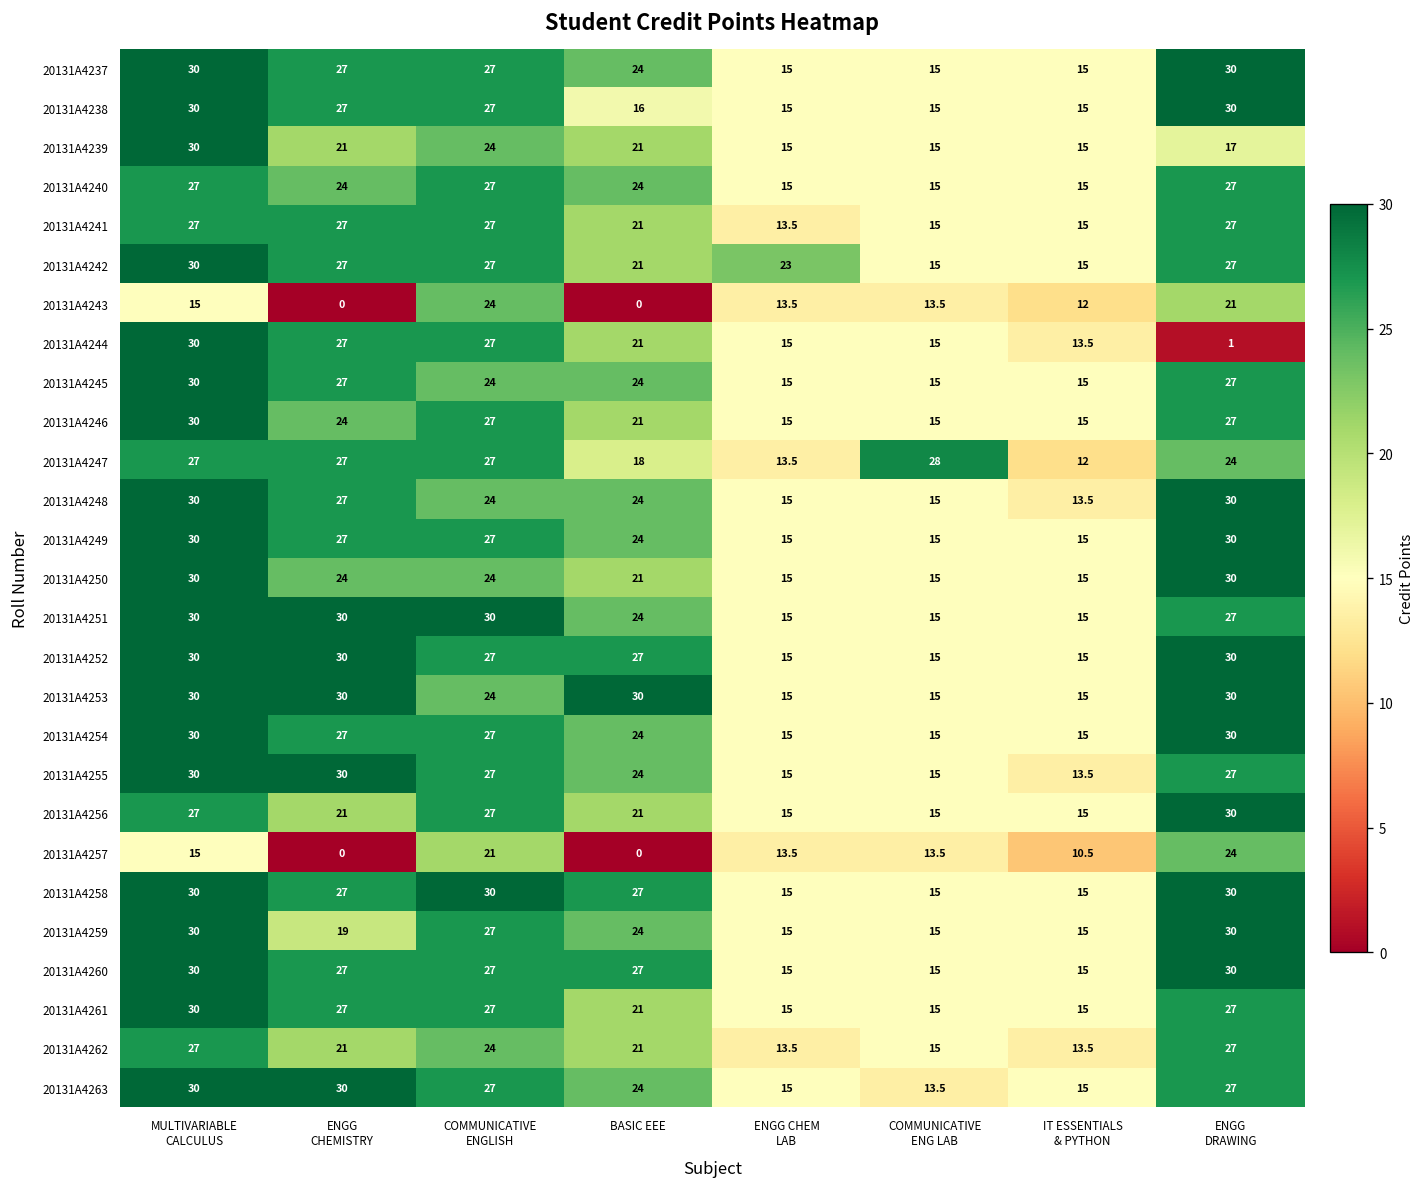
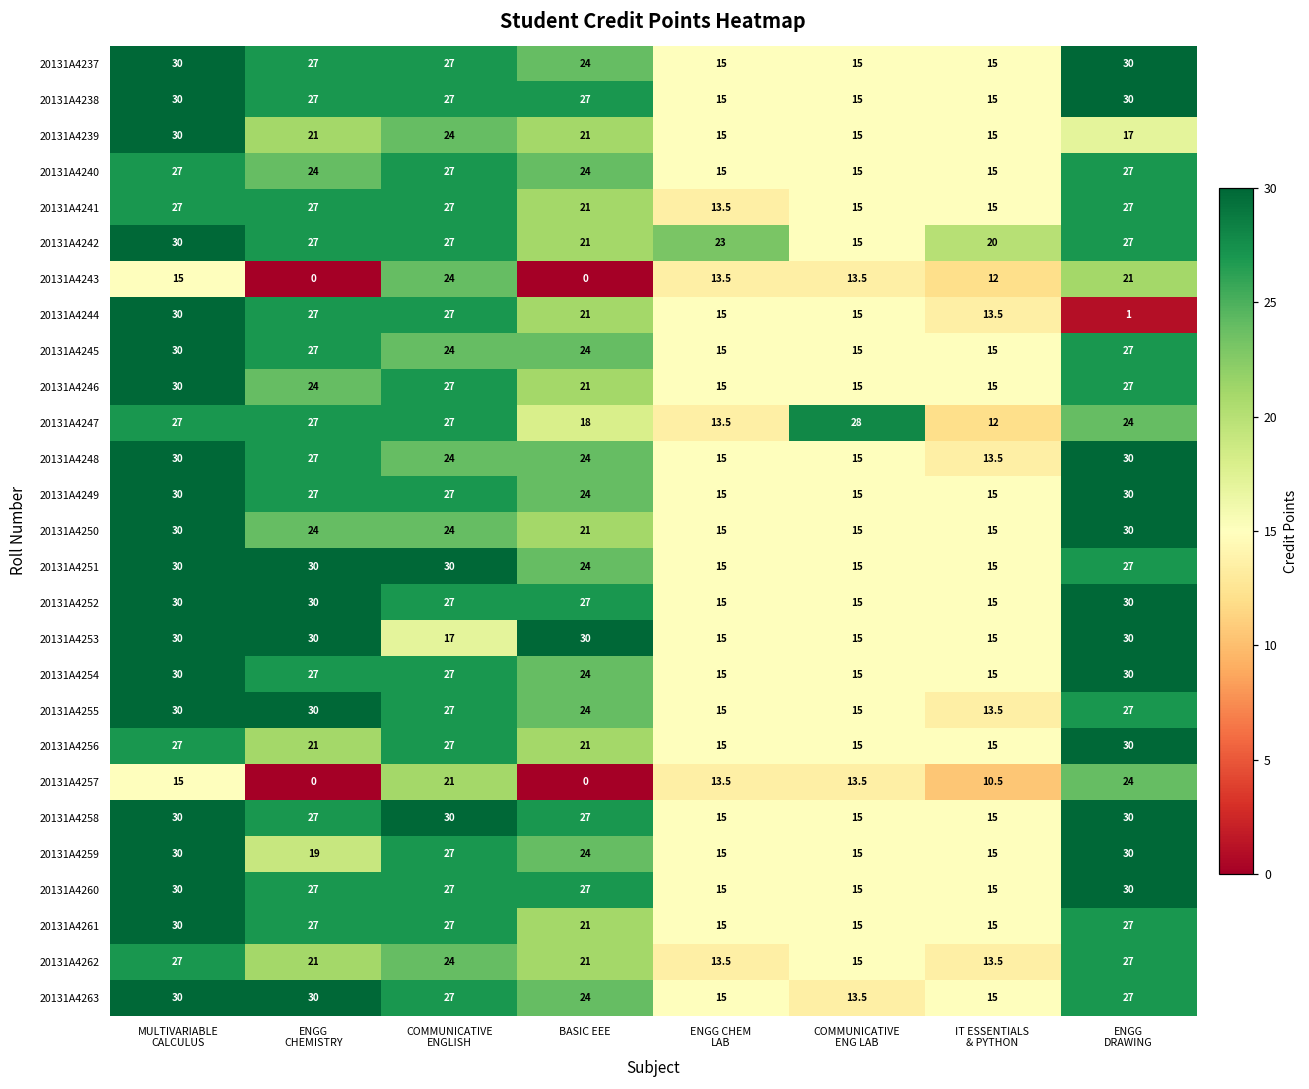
  {
    "20131A4238": {
      "MULTIVARIABLE CALCULUS": 30,
      "ENGG CHEMISTRY": 27,
      "COMMUNICATIVE ENGLISH": 27,
-     "BASIC EEE": 16,
+     "BASIC EEE": 27,
      "ENGG CHEM LAB": 15,
      "COMMUNICATIVE ENG LAB": 15,
      "IT ESSENTIALS & PYTHON": 15,
      "ENGG DRAWING": 30
    },
    "20131A4242": {
      "MULTIVARIABLE CALCULUS": 30,
      "ENGG CHEMISTRY": 27,
      "COMMUNICATIVE ENGLISH": 27,
      "BASIC EEE": 21,
      "ENGG CHEM LAB": 23,
      "COMMUNICATIVE ENG LAB": 15,
-     "IT ESSENTIALS & PYTHON": 15,
+     "IT ESSENTIALS & PYTHON": 20,
      "ENGG DRAWING": 27
    },
    "20131A4253": {
      "MULTIVARIABLE CALCULUS": 30,
      "ENGG CHEMISTRY": 30,
-     "COMMUNICATIVE ENGLISH": 24,
+     "COMMUNICATIVE ENGLISH": 17,
      "BASIC EEE": 30,
      "ENGG CHEM LAB": 15,
      "COMMUNICATIVE ENG LAB": 15,
      "IT ESSENTIALS & PYTHON": 15,
      "ENGG DRAWING": 30
    }
  }
